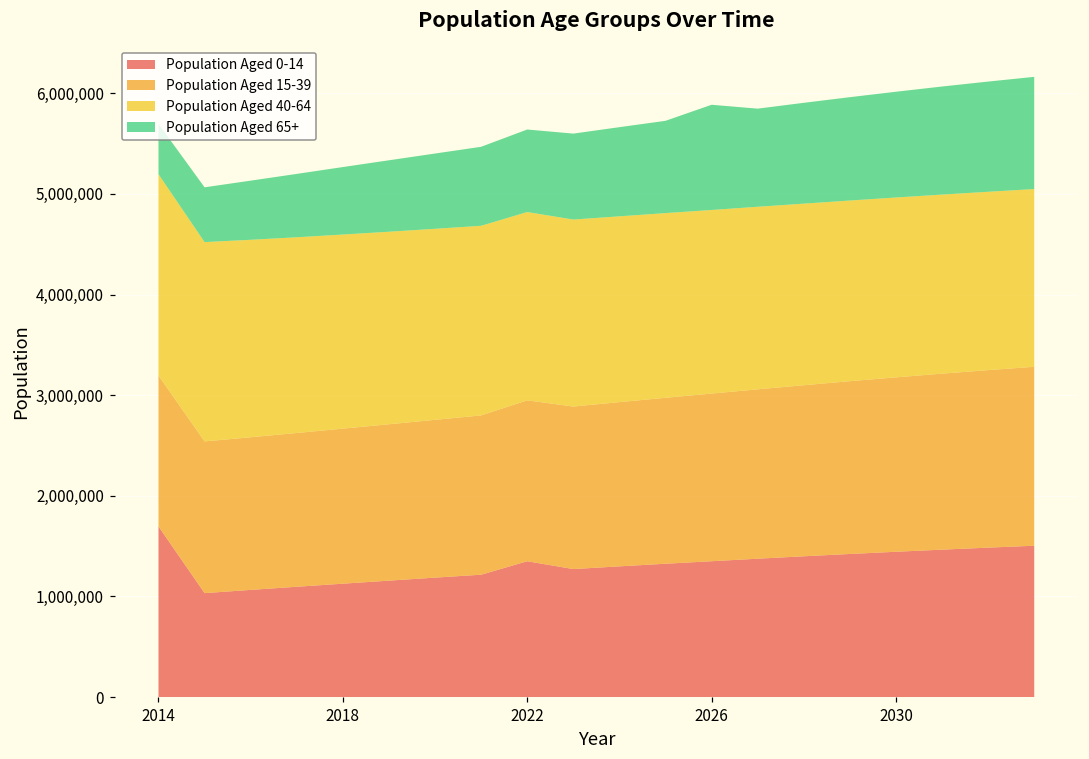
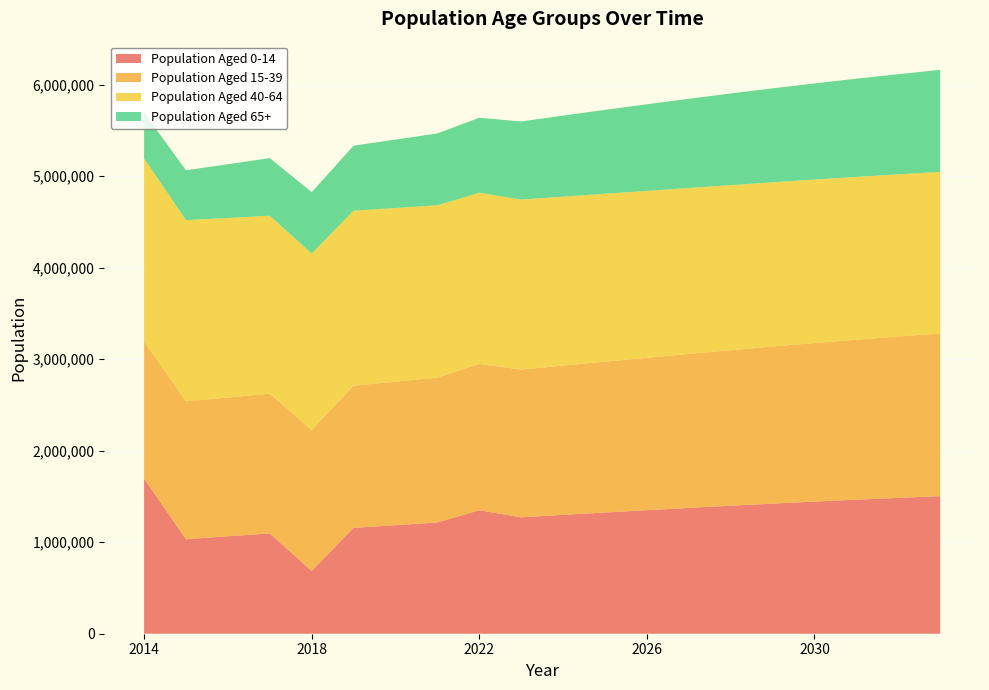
  {
    "Population Aged 0-14": {
      "2014": "1,700,000",
-     "2018": "1,100,000",
+     "2018": "700,000",
      "2022": "1,300,000",
      "2026": "1,400,000",
      "2030": "1,400,000"
    },
    "Population Aged 65+": {
      "2018": "700,000",
      "2022": "800,000",
-     "2026": "1,000,000",
+     "2026": "900,000",
      "2030": "1,100,000"
    }
  }
